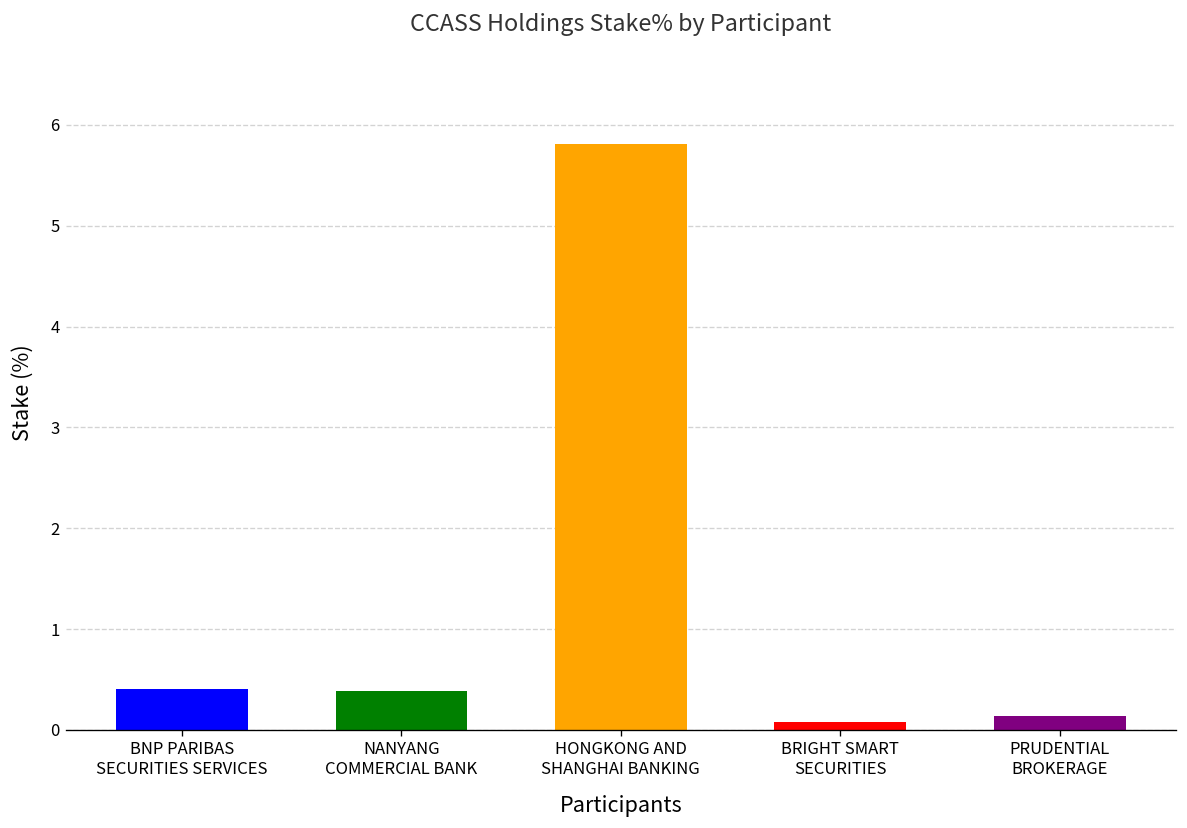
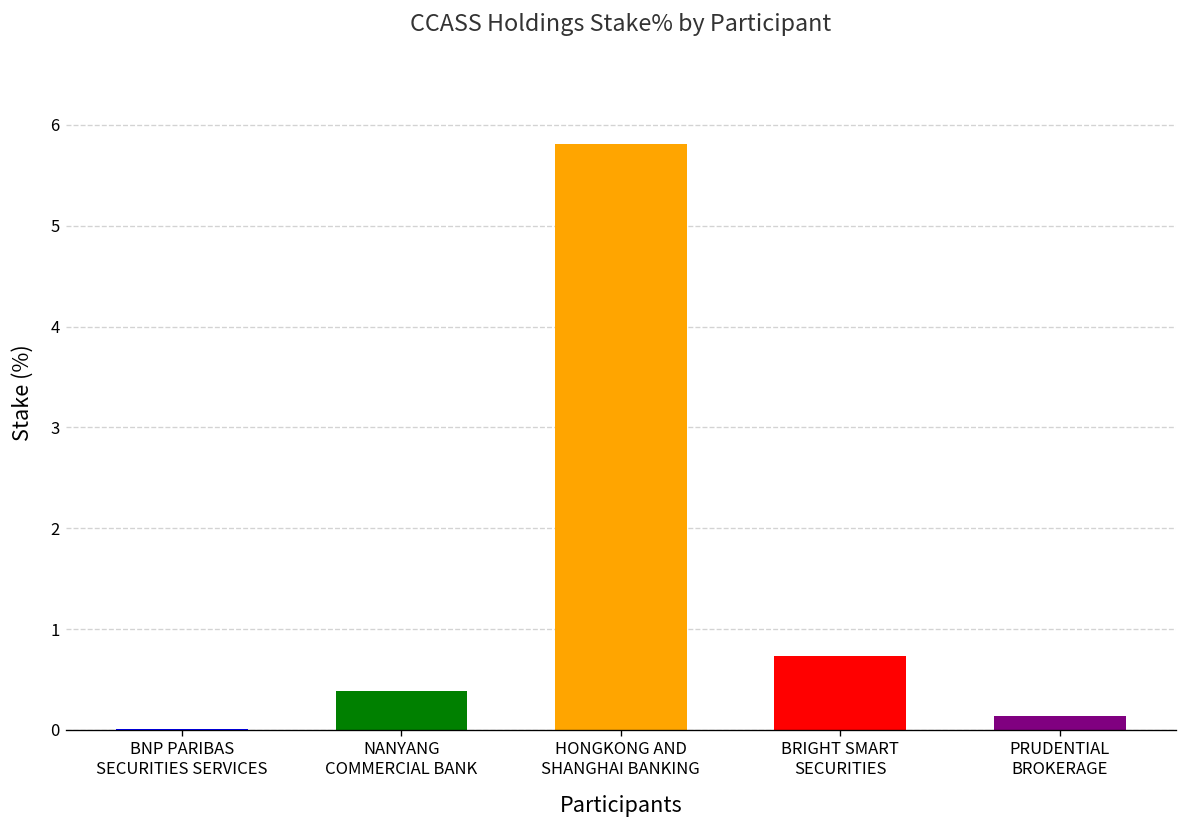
  {
-   "BNP PARIBAS SECURITIES SERVICES": 0.4,
+   "BNP PARIBAS SECURITIES SERVICES": 0.0,
    "NANYANG COMMERCIAL BANK": 0.4,
    "HONGKONG AND SHANGHAI BANKING": 5.8,
-   "BRIGHT SMART SECURITIES": 0.1,
+   "BRIGHT SMART SECURITIES": 0.7,
    "PRUDENTIAL BROKERAGE": 0.1
  }
